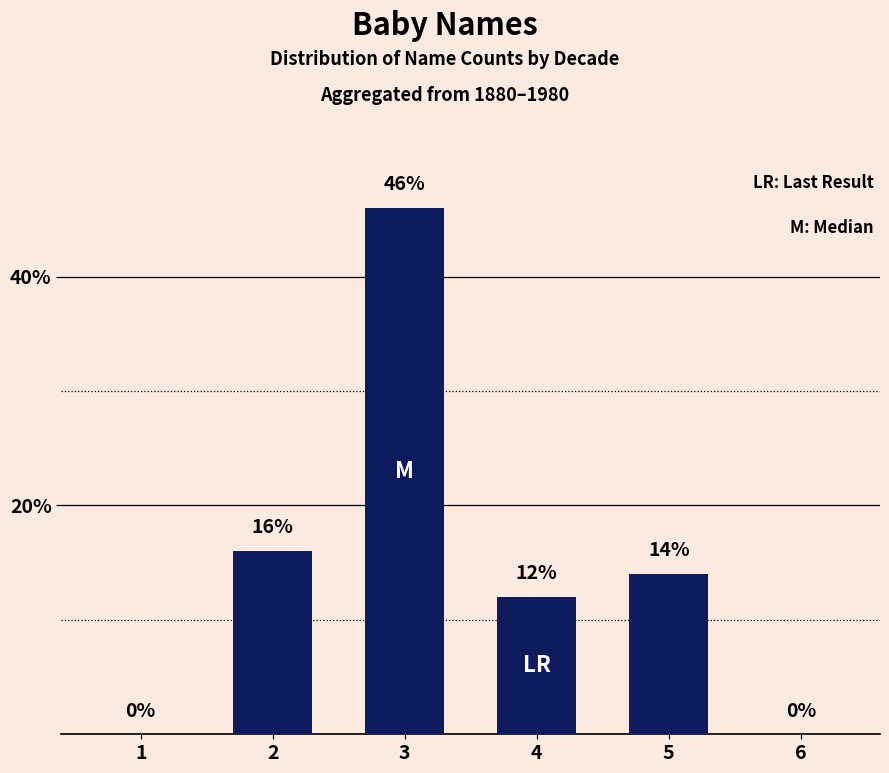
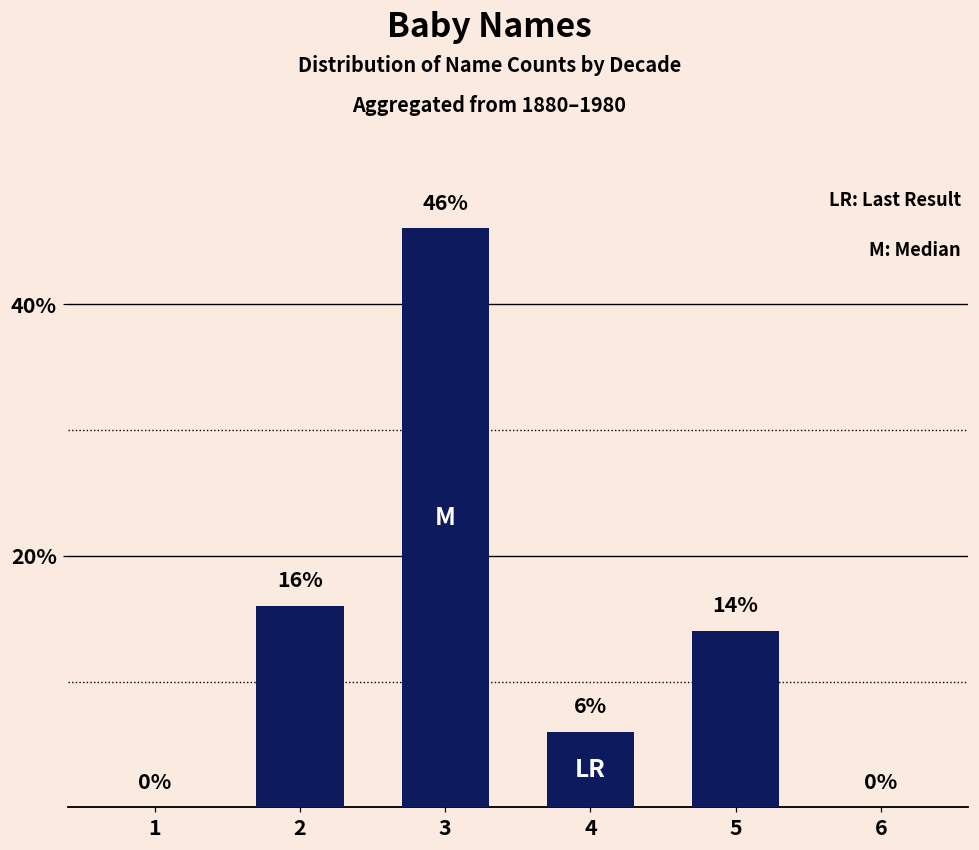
  {
    "1": "0%",
    "2": "16%",
    "3": "46%",
-   "4": "12%",
+   "4": "6%",
    "5": "14%",
    "6": "0%"
  }
